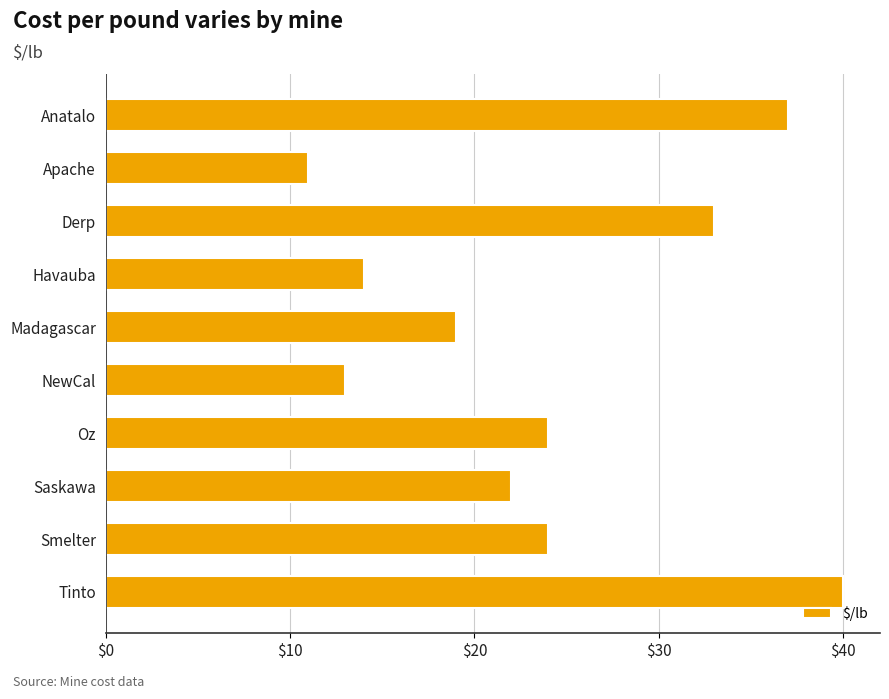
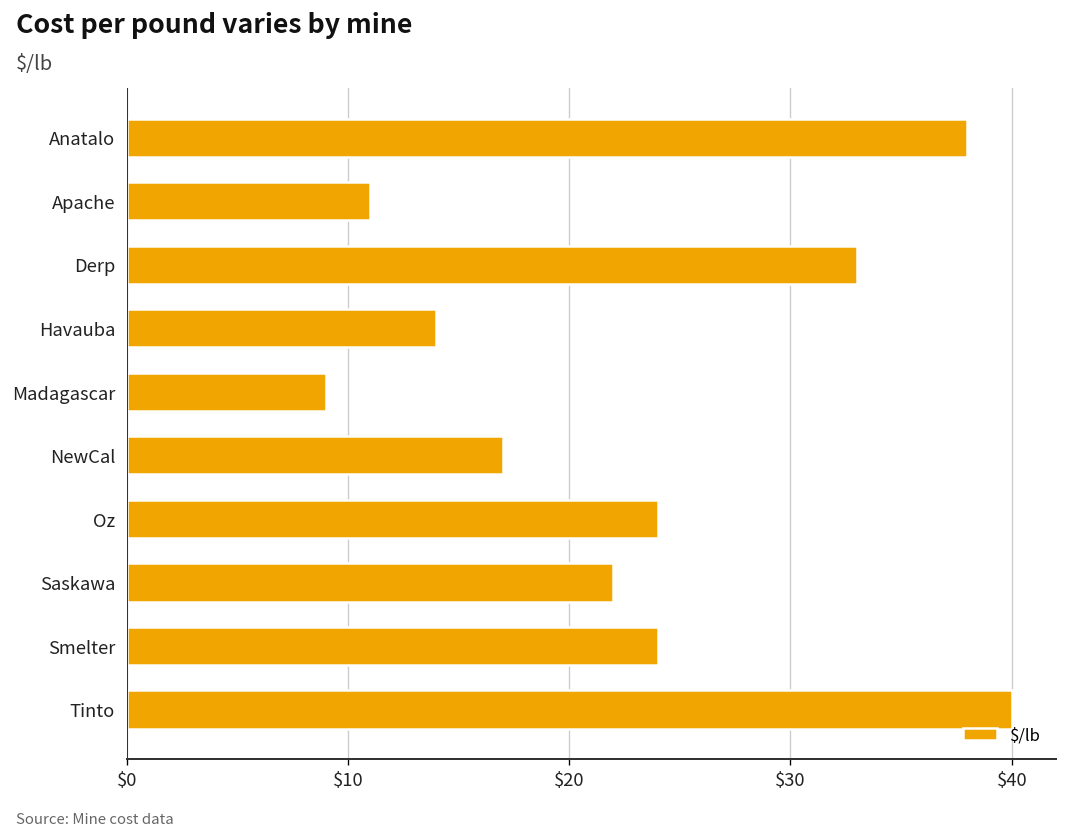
  {
-   "Anatalo": "$37",
+   "Anatalo": "$38",
    "Apache": "$11",
    "Derp": "$33",
    "Havauba": "$14",
-   "Madagascar": "$19",
-   "NewCal": "$13",
+   "Madagascar": "$9",
+   "NewCal": "$17",
    "Oz": "$24",
    "Saskawa": "$22",
    "Smelter": "$24",
    "Tinto": "$40"
  }
